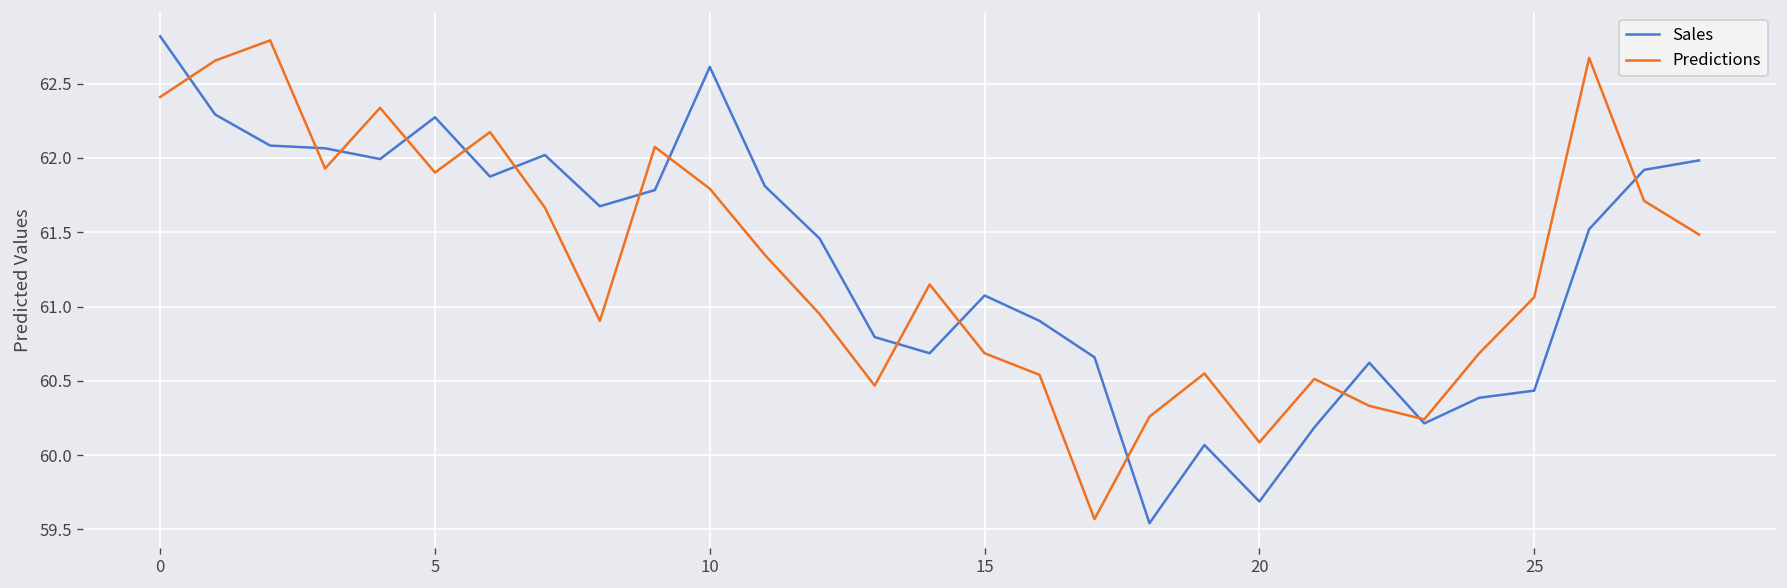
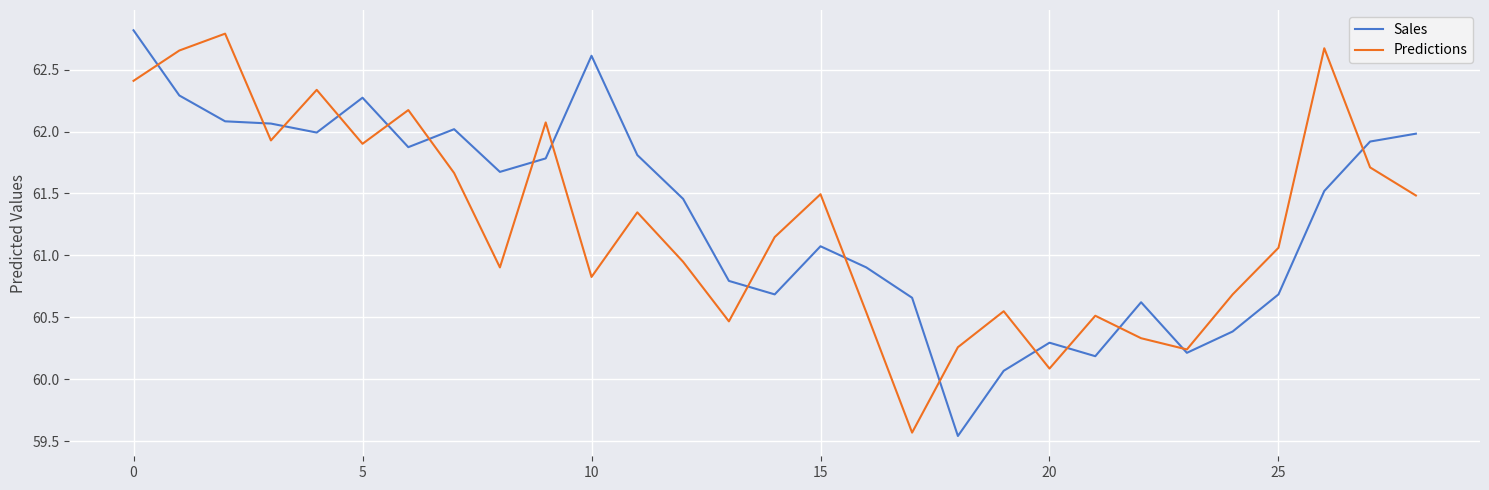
  {
    "Sales": {
      "0": 62.82,
      "5": 62.27,
      "10": 62.61,
      "15": 61.07,
-     "20": 59.69,
-     "25": 60.43
+     "20": 60.30,
+     "25": 60.69
    },
    "Predictions": {
      "0": 62.41,
      "5": 61.90,
-     "10": 61.79,
-     "15": 60.69,
+     "10": 60.83,
+     "15": 61.49,
      "20": 60.09,
      "25": 61.06
    }
  }
